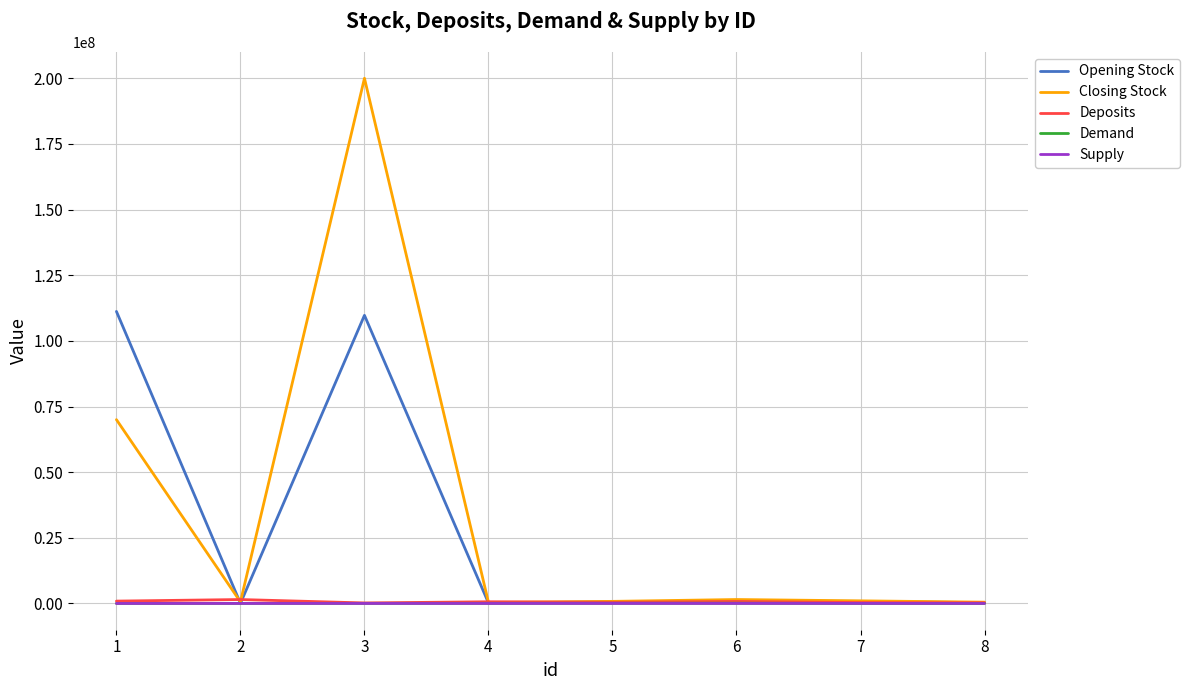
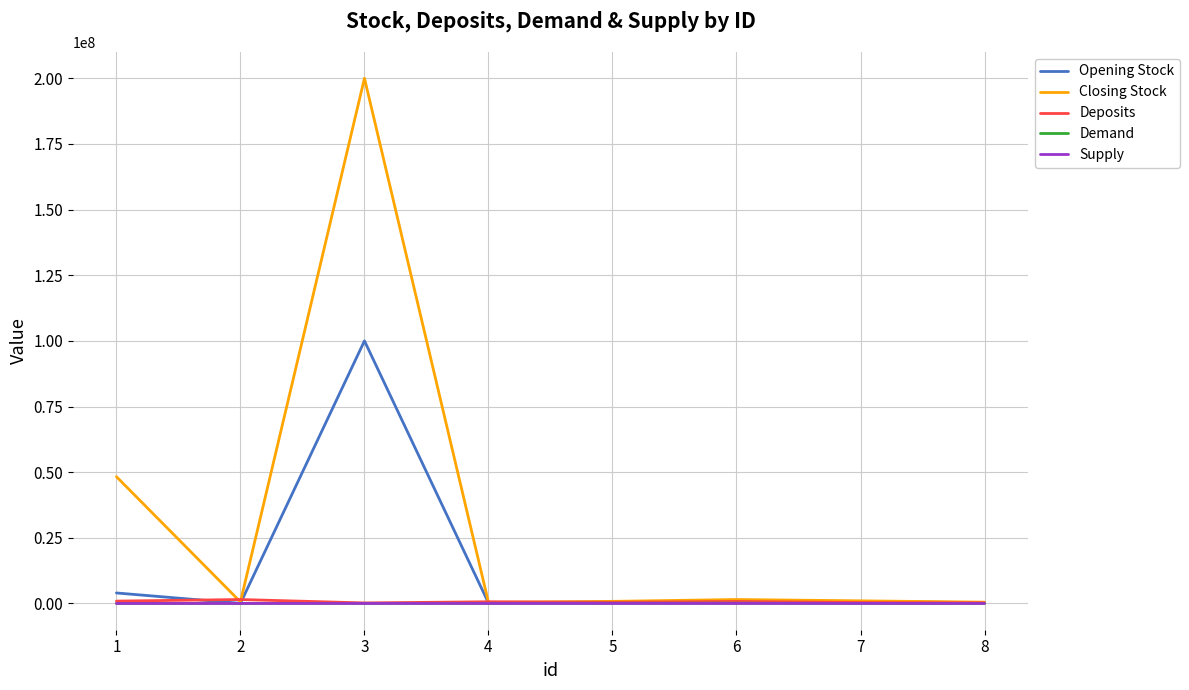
  {
    "Opening Stock": {
-     "1": 111000000,
-     "3": 110000000
+     "1": 4000000,
+     "3": 100000000
    },
    "Closing Stock": {
-     "1": 70000000,
+     "1": 48000000,
      "3": 200000000
    }
  }
